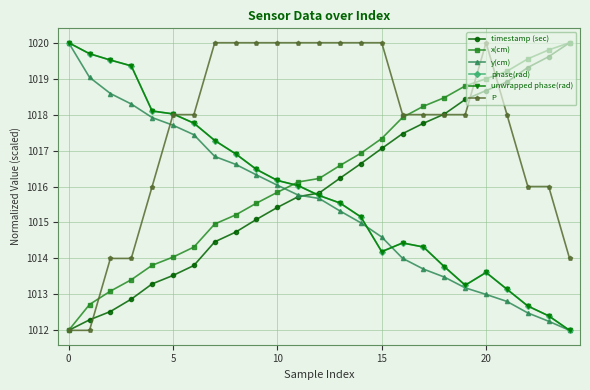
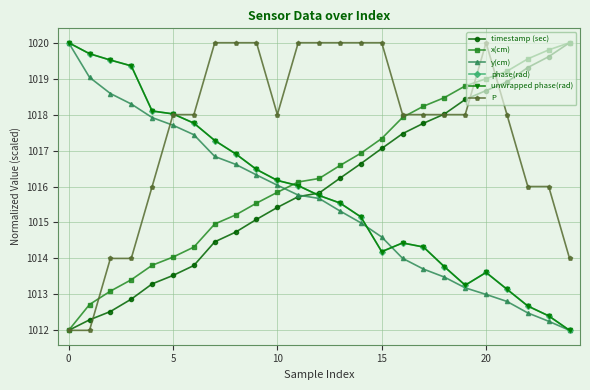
  {
    "P": {
-     "10": 1020.0,
+     "10": 1018.0,
      "15": 1020.0
    }
  }
